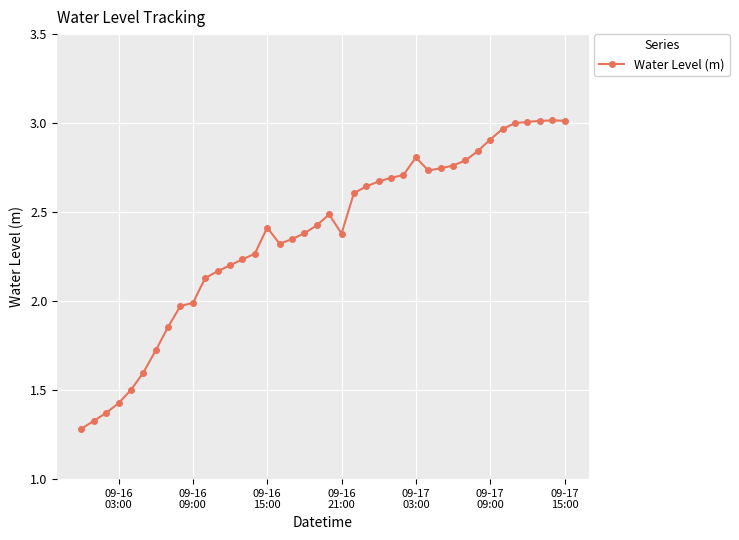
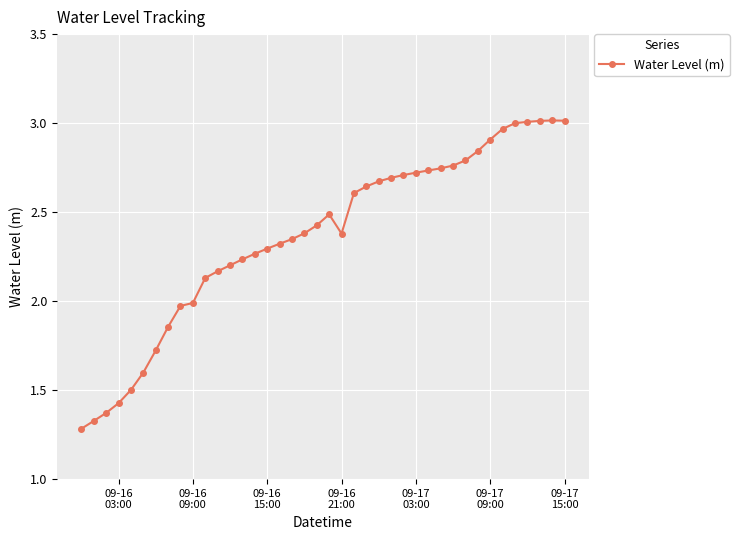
  {
    "09-16 03:00": 1.43,
    "09-16 09:00": 1.99,
-   "09-16 15:00": 2.41,
+   "09-16 15:00": 2.29,
    "09-16 21:00": 2.38,
-   "09-17 03:00": 2.81,
+   "09-17 03:00": 2.72,
    "09-17 09:00": 2.91,
    "09-17 15:00": 3.01
  }
